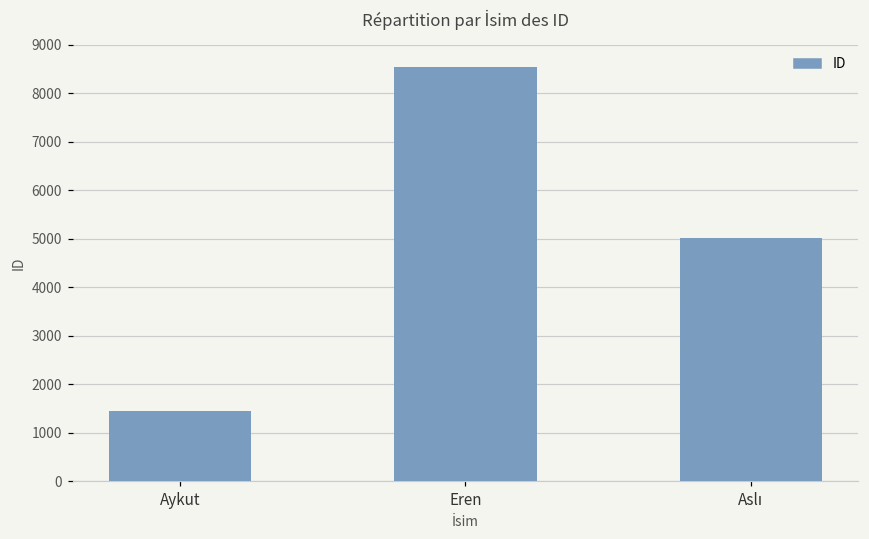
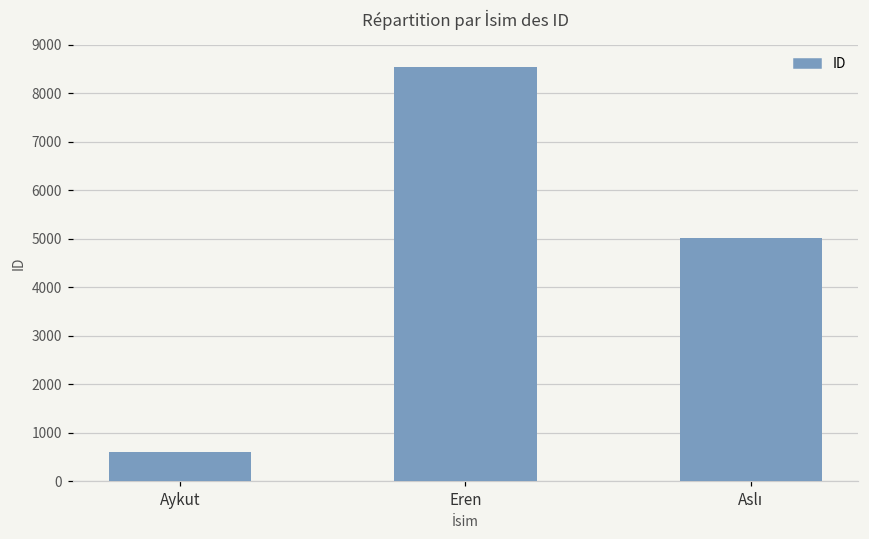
  {
-   "Aykut": 1500,
+   "Aykut": 600,
    "Eren": 8500,
    "Aslı": 5000
  }
